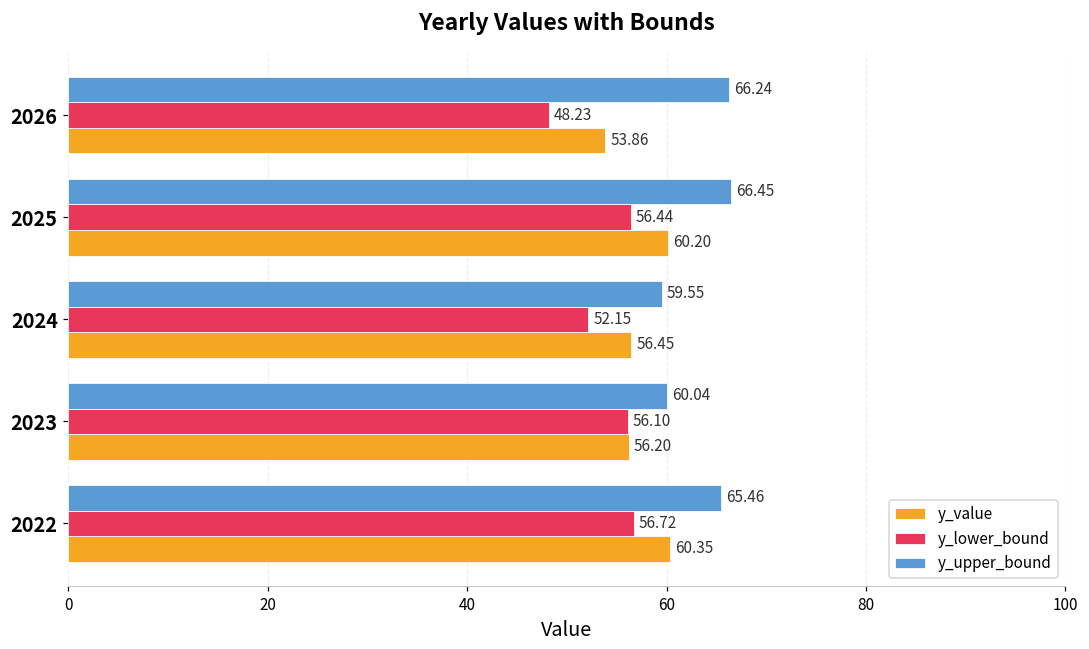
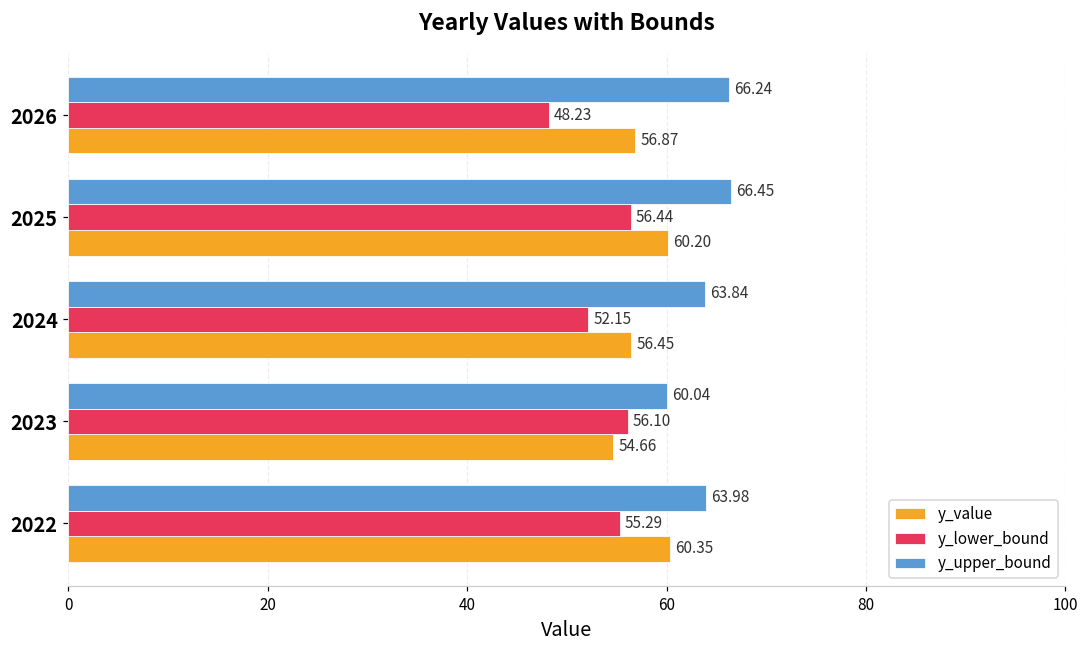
  {
    "y_value": {
-     "2026": 53.86,
+     "2026": 56.87,
      "2025": 60.20,
      "2024": 56.45,
-     "2023": 56.20,
+     "2023": 54.66,
      "2022": 60.35
    },
    "y_lower_bound": {
      "2026": 48.23,
      "2025": 56.44,
      "2024": 52.15,
      "2023": 56.10,
-     "2022": 56.72
+     "2022": 55.29
    },
    "y_upper_bound": {
      "2026": 66.24,
      "2025": 66.45,
-     "2024": 59.55,
+     "2024": 63.84,
      "2023": 60.04,
-     "2022": 65.46
+     "2022": 63.98
    }
  }
